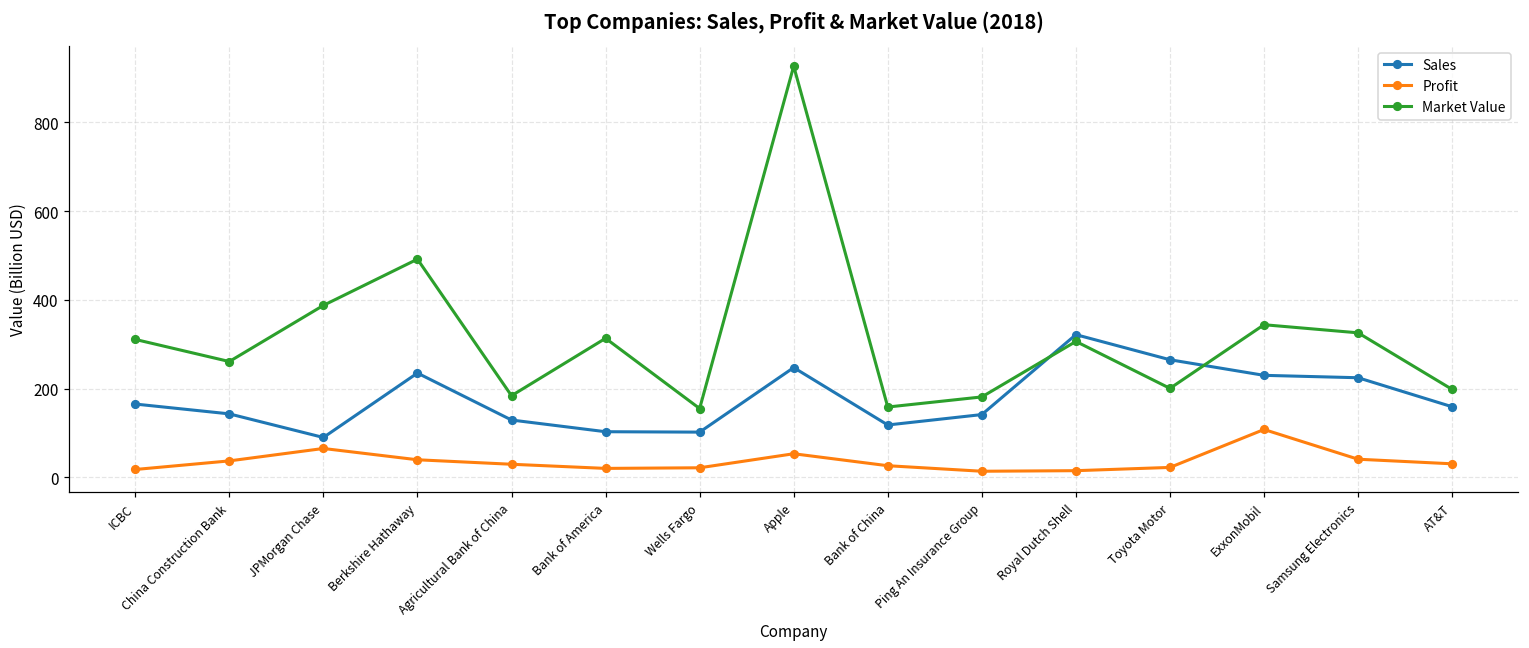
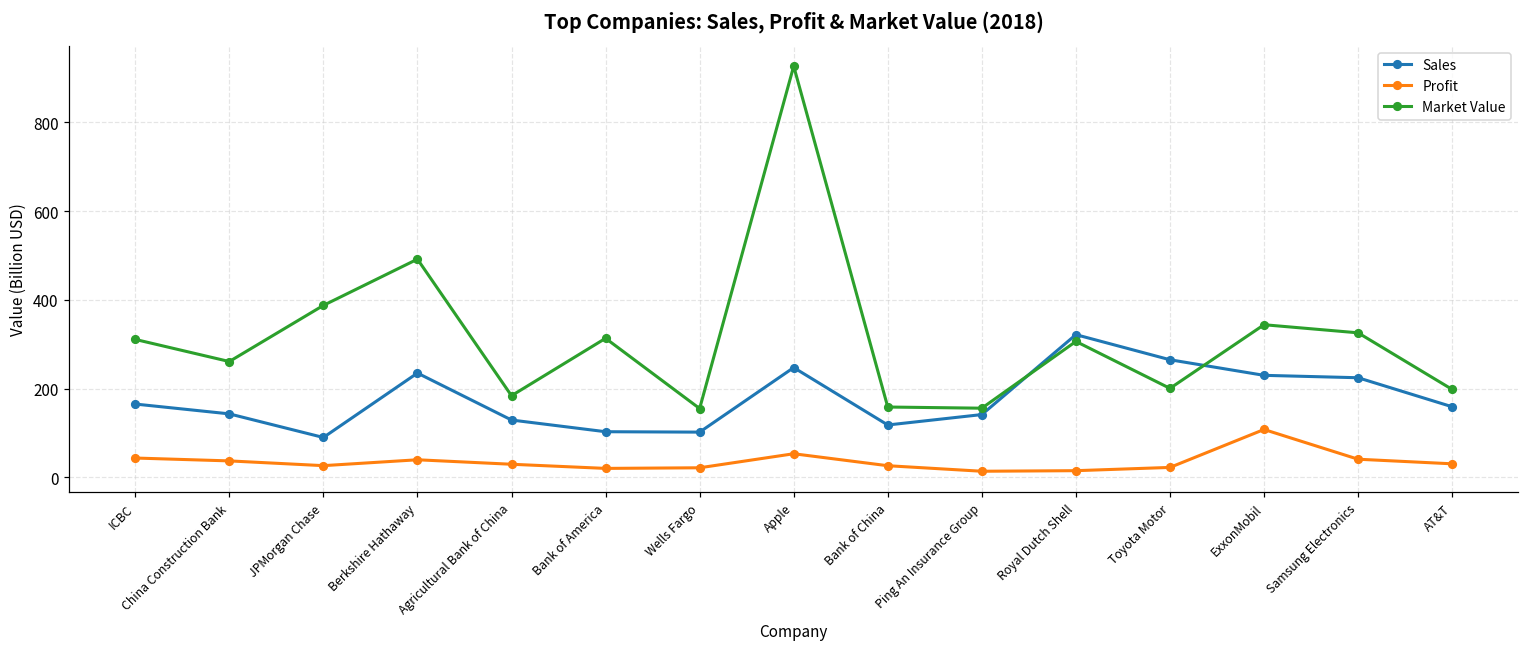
  {
    "Sales": {
      "ICBC": 170,
      "China Construction Bank": 140,
      "JPMorgan Chase": 90,
      "Berkshire Hathaway": 240,
      "Agricultural Bank of China": 130,
      "Bank of America": 100,
      "Wells Fargo": 100,
      "Apple": 250,
      "Bank of China": 120,
      "Ping An Insurance Group": 140,
      "Royal Dutch Shell": 320,
      "Toyota Motor": 270,
      "ExxonMobil": 230,
      "Samsung Electronics": 220,
      "AT&T": 160
    },
    "Profit": {
-     "ICBC": 20,
+     "ICBC": 40,
      "China Construction Bank": 40,
-     "JPMorgan Chase": 70,
+     "JPMorgan Chase": 30,
      "Berkshire Hathaway": 40,
      "Agricultural Bank of China": 30,
      "Bank of America": 20,
      "Wells Fargo": 20,
      "Apple": 50,
      "Bank of China": 30,
      "Ping An Insurance Group": 10,
      "Royal Dutch Shell": 20,
      "Toyota Motor": 20,
      "ExxonMobil": 110,
      "Samsung Electronics": 40,
      "AT&T": 30
    },
    "Market Value": {
      "ICBC": 310,
      "China Construction Bank": 260,
      "JPMorgan Chase": 390,
      "Berkshire Hathaway": 490,
      "Agricultural Bank of China": 180,
      "Bank of America": 310,
      "Wells Fargo": 160,
      "Apple": 930,
      "Bank of China": 160,
-     "Ping An Insurance Group": 180,
+     "Ping An Insurance Group": 160,
      "Royal Dutch Shell": 310,
      "Toyota Motor": 200,
      "ExxonMobil": 340,
      "Samsung Electronics": 330,
      "AT&T": 200
    }
  }
